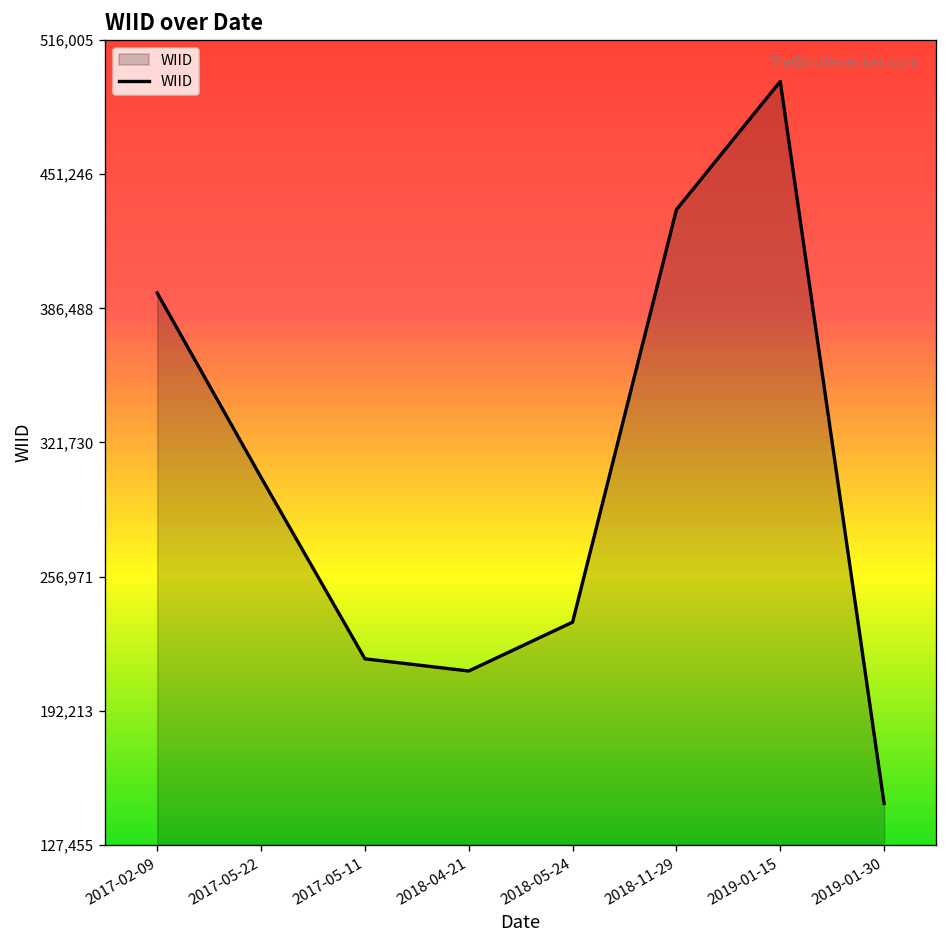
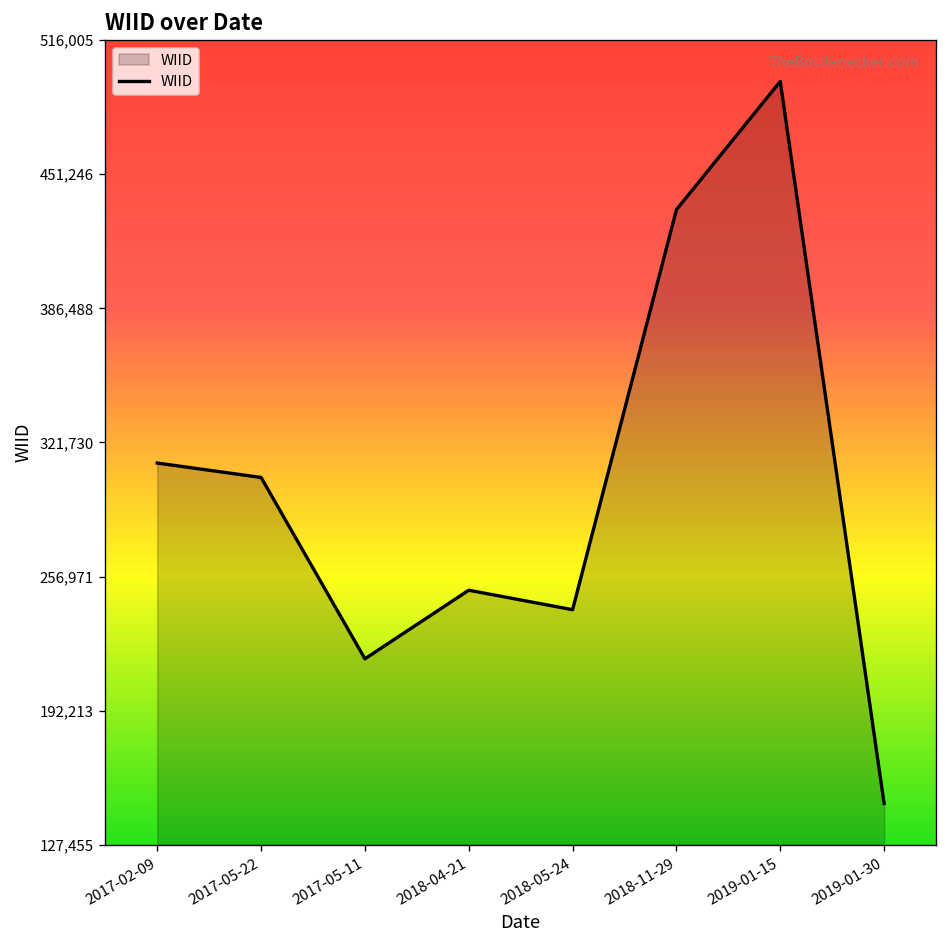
  {
-   "2017-02-09": "394,000",
+   "2017-02-09": "312,000",
    "2017-05-22": "305,000",
    "2017-05-11": "217,000",
-   "2018-04-21": "211,000",
-   "2018-05-24": "235,000",
+   "2018-04-21": "250,000",
+   "2018-05-24": "241,000",
    "2018-11-29": "434,000",
    "2019-01-15": "496,000",
    "2019-01-30": "147,000"
  }
